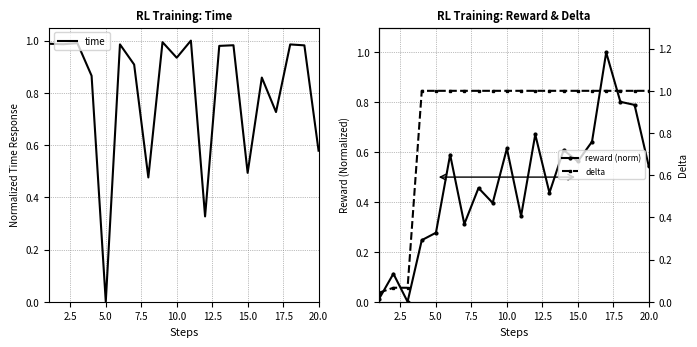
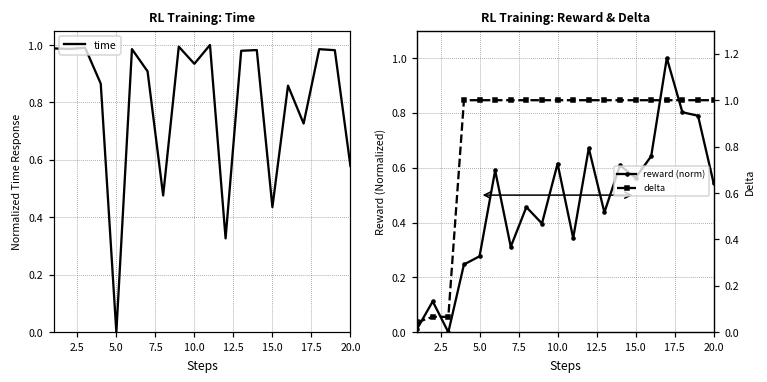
  {
    "RL Training: Time": {
      "5.0": 0.00,
      "10.0": 0.93,
-     "15.0": 0.49,
+     "15.0": 0.44,
      "20.0": 0.58
    }
  }
